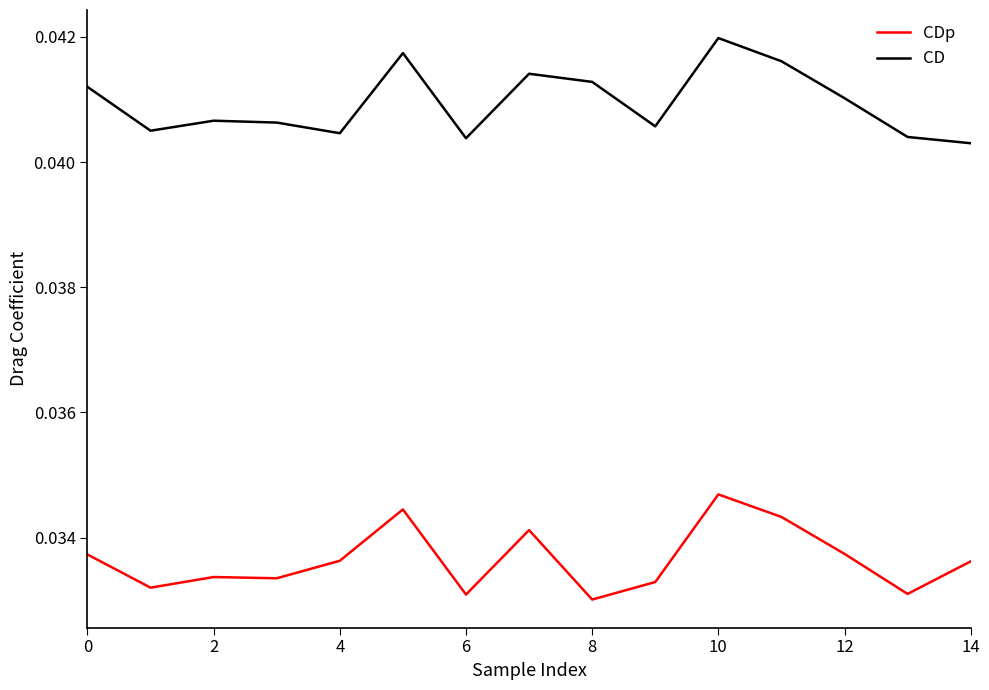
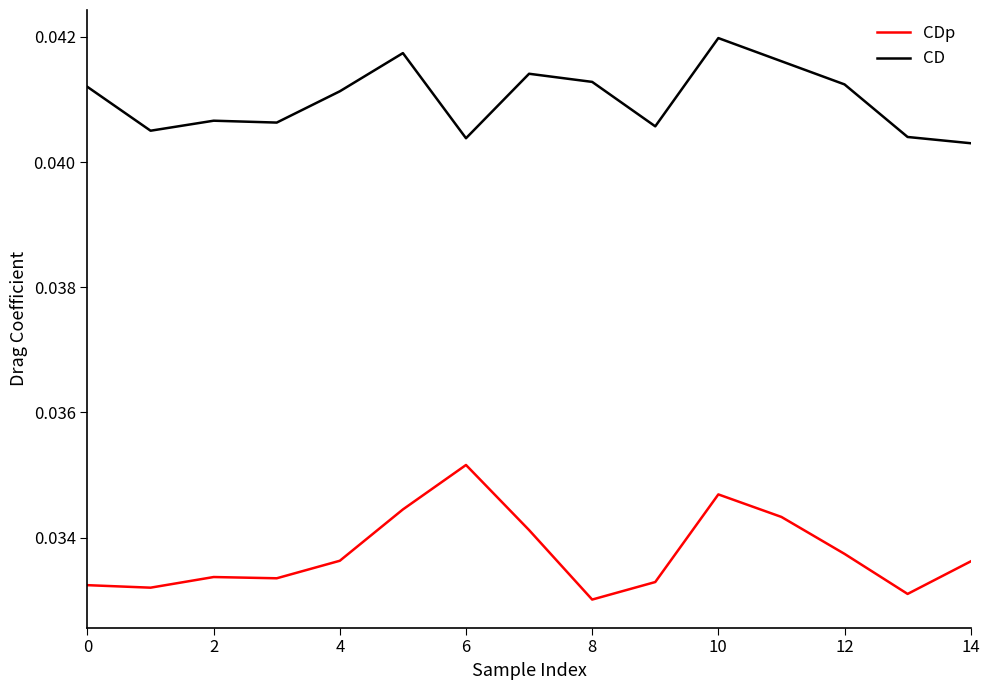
  {
    "CDp": {
-     "0": 0.0337,
+     "0": 0.0332,
      "2": 0.0334,
      "4": 0.0336,
-     "6": 0.0331,
+     "6": 0.0352,
      "8": 0.0330,
      "10": 0.0347,
      "12": 0.0337,
      "14": 0.0336
    },
    "CD": {
      "0": 0.0412,
      "2": 0.0407,
-     "4": 0.0405,
+     "4": 0.0411,
      "6": 0.0404,
      "8": 0.0413,
      "10": 0.0420,
-     "12": 0.0410,
+     "12": 0.0412,
      "14": 0.0403
    }
  }
